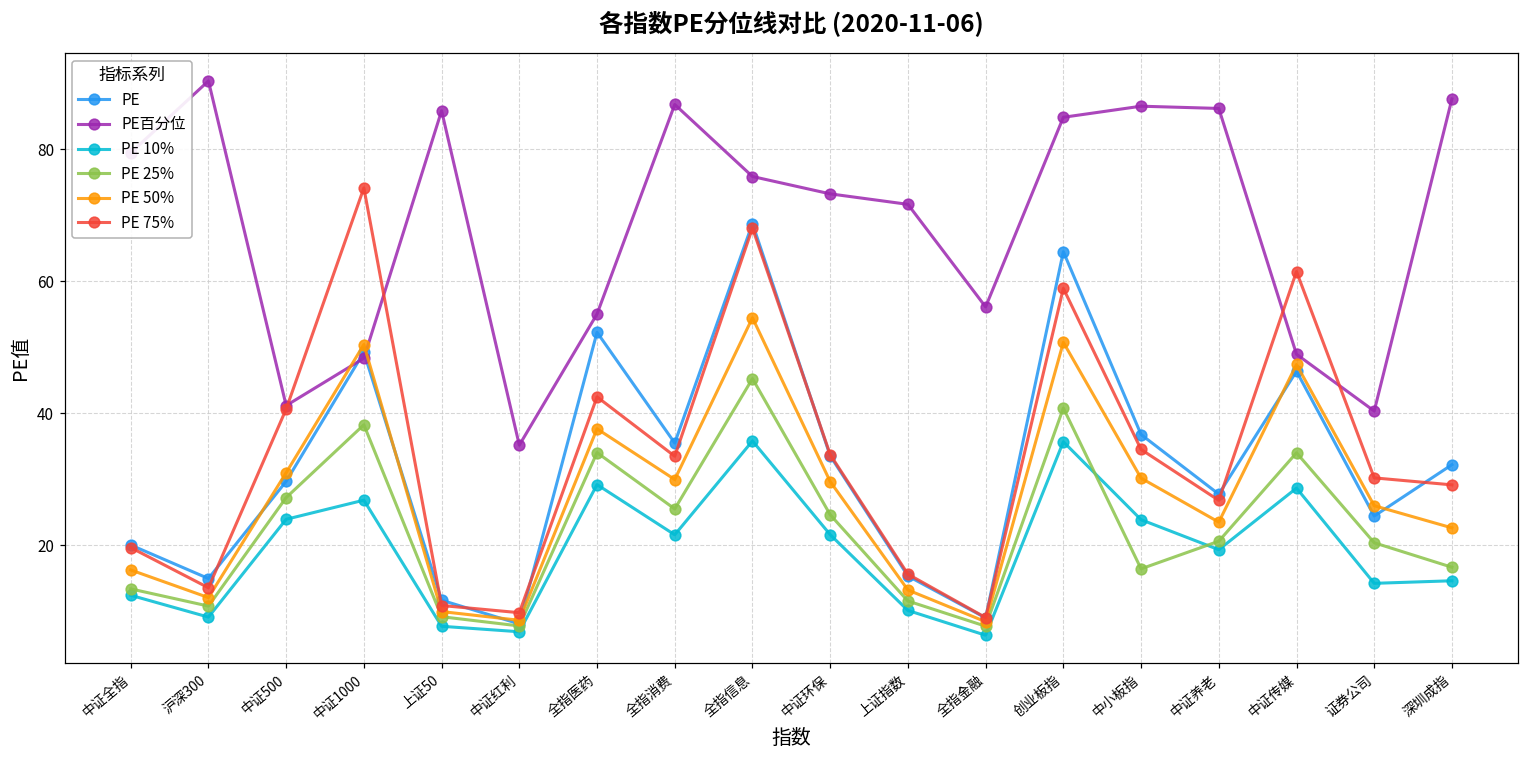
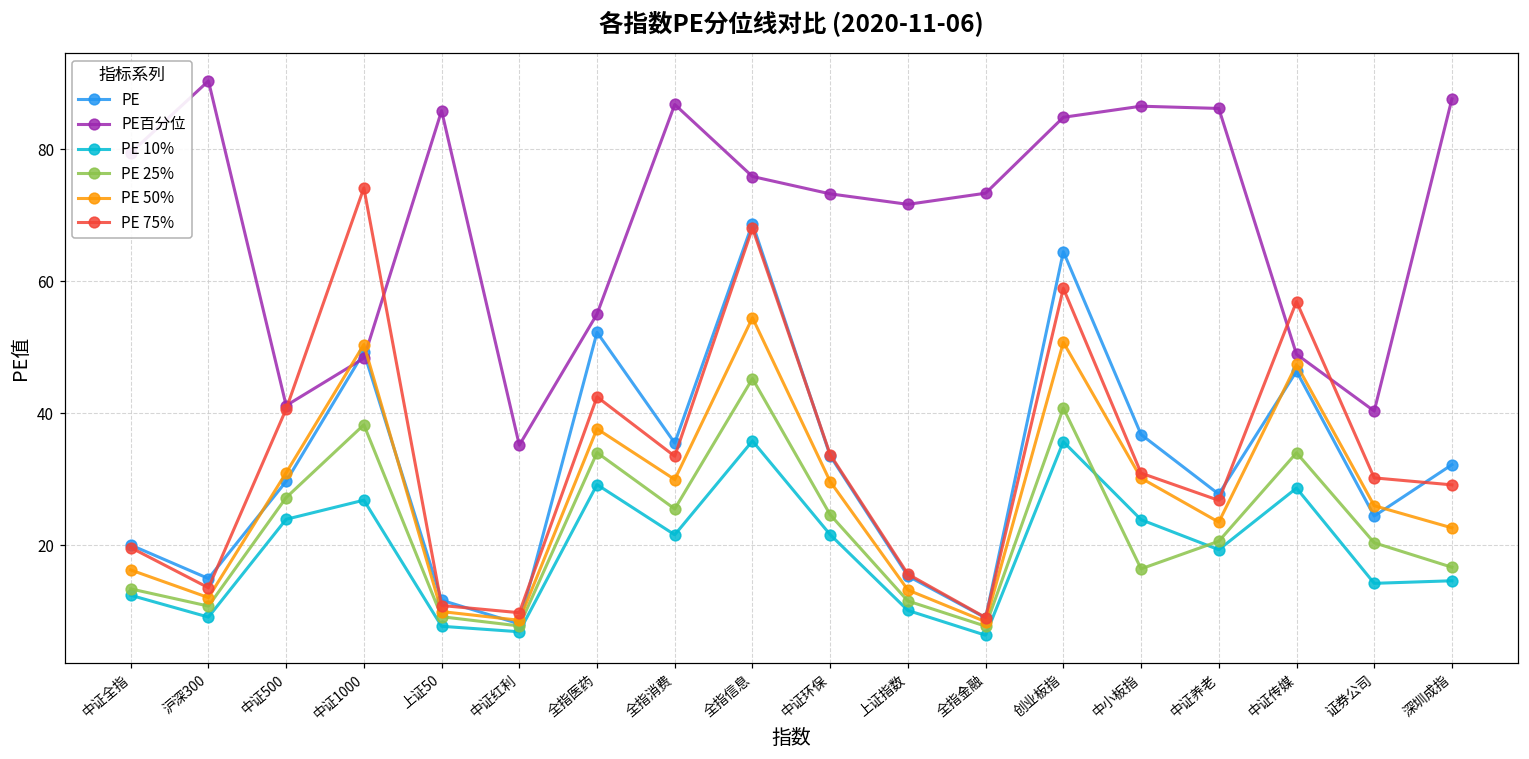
  {
    "PE百分位": {
      "沪深300": 90,
      "中证500": 41,
      "中证1000": 48,
      "上证50": 86,
      "中证红利": 35,
      "全指医药": 55,
      "全指消费": 87,
      "全指信息": 76,
      "中证环保": 73,
      "上证指数": 72,
-     "全指金融": 56,
+     "全指金融": 73,
      "创业板指": 85,
      "中小板指": 87,
      "中证养老": 86,
      "中证传媒": 49,
      "证券公司": 40,
      "深圳成指": 88
    },
    "PE 25%": {
      "中证全指": 13,
      "沪深300": 11,
      "中证500": 27,
      "中证1000": 38,
      "上证50": 9,
      "全指医药": 34,
      "全指消费": 25,
      "全指信息": 45,
      "中证环保": 25,
      "上证指数": 12,
      "全指金融": 8,
      "创业板指": 41,
      "中小板指": 16,
      "中证养老": 21,
      "中证传媒": 34,
      "证券公司": 20,
      "深圳成指": 17
    },
    "PE 50%": {
      "中证全指": 16,
      "沪深300": 12,
      "中证500": 31,
      "中证1000": 50,
      "上证50": 10,
      "中证红利": 9,
      "全指医药": 38,
      "全指消费": 30,
      "全指信息": 54,
      "中证环保": 30,
      "上证指数": 13,
      "全指金融": 8,
      "创业板指": 51,
      "中小板指": 30,
      "中证养老": 23,
      "中证传媒": 47,
      "证券公司": 26,
      "深圳成指": 23
    },
    "PE 75%": {
      "沪深300": 14,
      "中证500": 41,
      "中证1000": 74,
      "上证50": 11,
      "中证红利": 10,
      "全指医药": 42,
      "全指消费": 33,
      "全指信息": 68,
      "创业板指": 59,
-     "中小板指": 35,
+     "中小板指": 31,
      "中证养老": 27,
-     "中证传媒": 61,
+     "中证传媒": 57,
      "证券公司": 30,
      "深圳成指": 29
    }
  }
